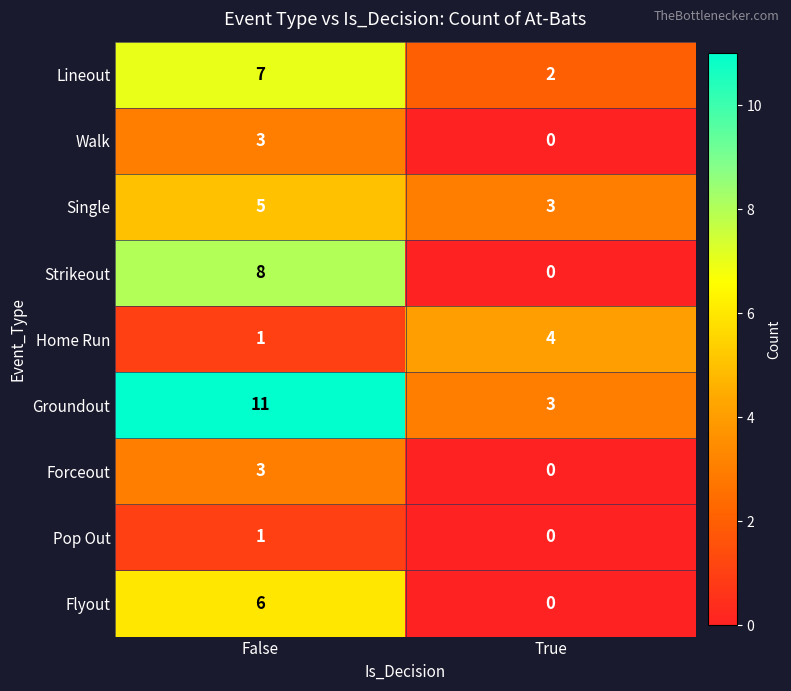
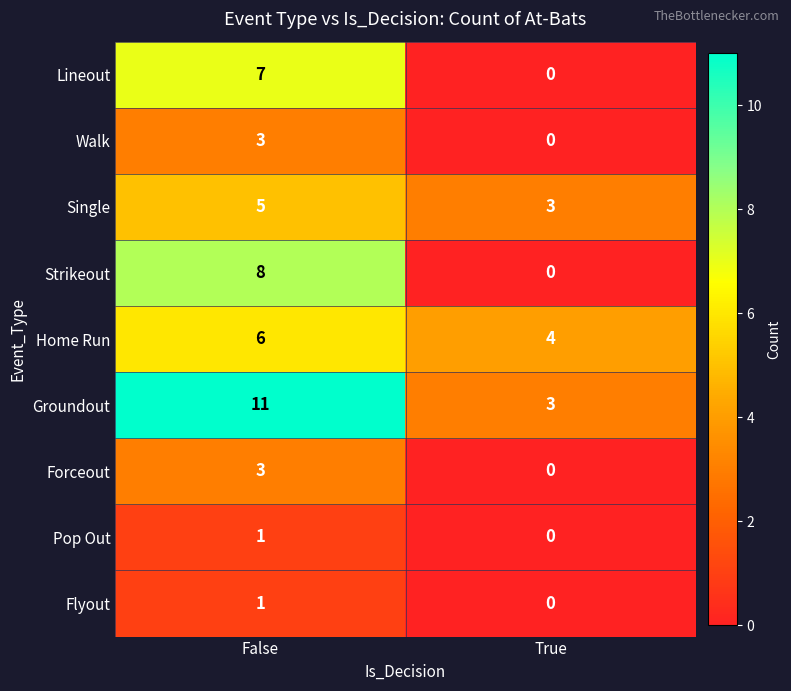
  {
    "Lineout": {
      "False": 7,
-     "True": 2
+     "True": 0
    },
    "Walk": {
      "False": 3,
      "True": 0
    },
    "Single": {
      "False": 5,
      "True": 3
    },
    "Strikeout": {
      "False": 8,
      "True": 0
    },
    "Home Run": {
-     "False": 1,
+     "False": 6,
      "True": 4
    },
    "Groundout": {
      "False": 11,
      "True": 3
    },
    "Forceout": {
      "False": 3,
      "True": 0
    },
    "Pop Out": {
      "False": 1,
      "True": 0
    },
    "Flyout": {
-     "False": 6,
+     "False": 1,
      "True": 0
    }
  }
